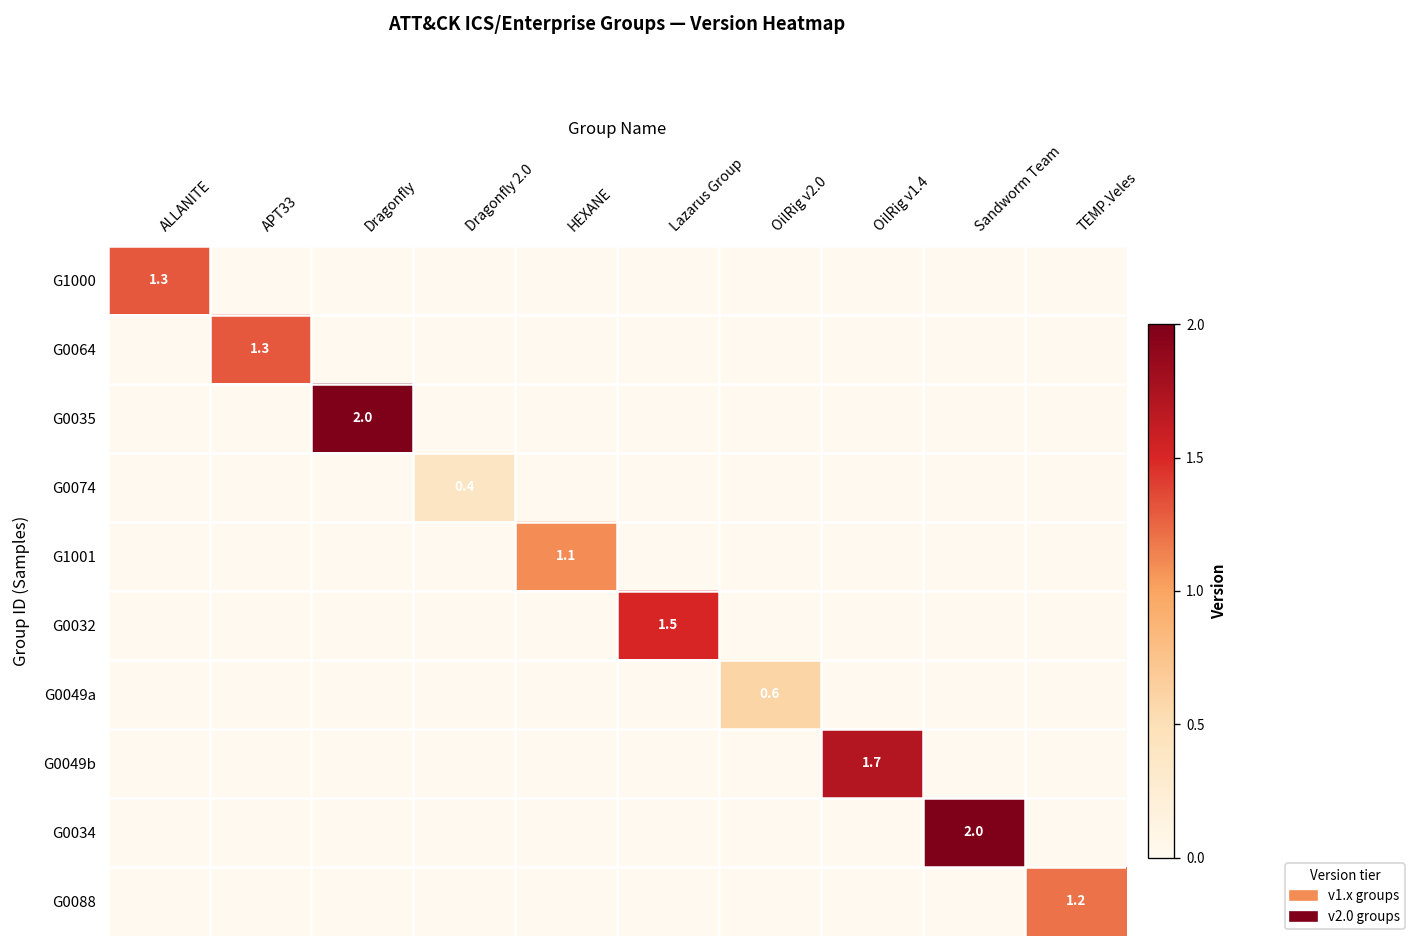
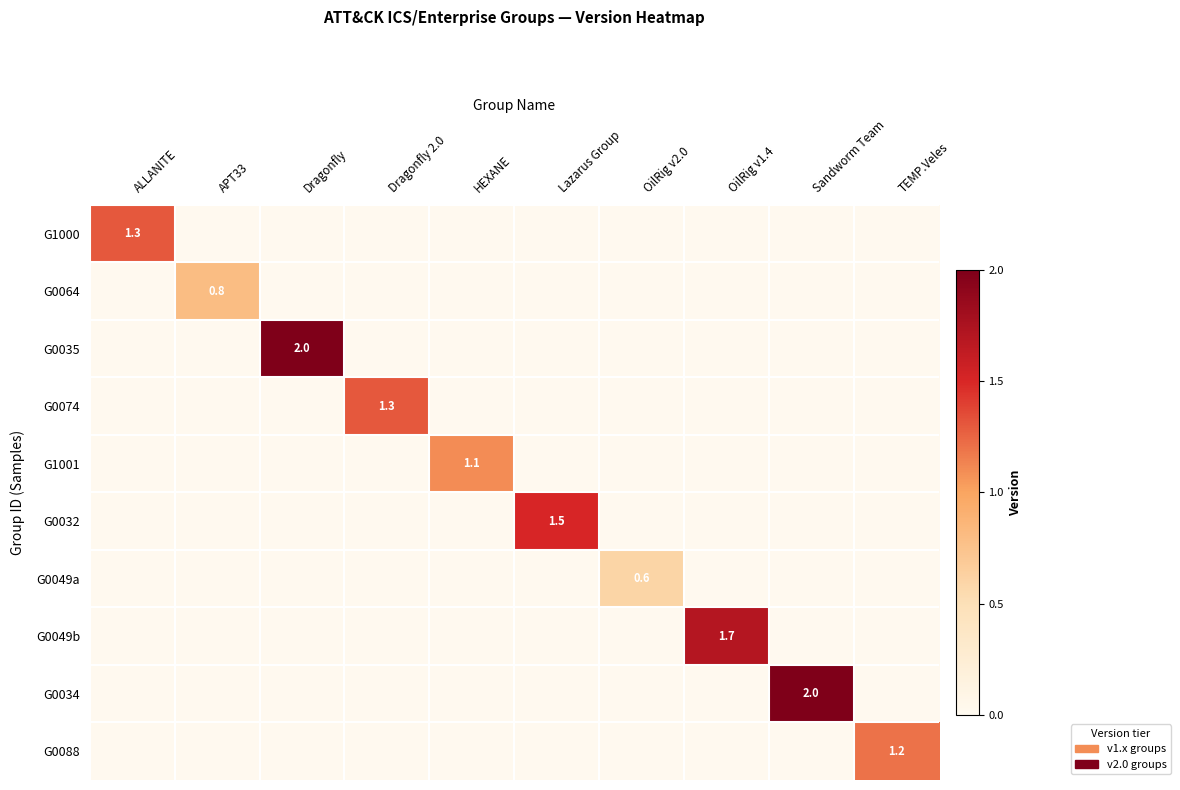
  {
    "G1000": {
      "ALLANITE": 1.3
    },
    "G0064": {
-     "APT33": 1.3
+     "APT33": 0.8
    },
    "G0035": {
      "Dragonfly": 2.0
    },
    "G0074": {
-     "Dragonfly 2.0": 0.4
+     "Dragonfly 2.0": 1.3
    },
    "G1001": {
      "HEXANE": 1.1
    },
    "G0032": {
      "Lazarus Group": 1.5
    },
    "G0049a": {
      "OilRig v2.0": 0.6
    },
    "G0049b": {
      "OilRig v1.4": 1.7
    },
    "G0034": {
      "Sandworm Team": 2.0
    },
    "G0088": {
      "TEMP.Veles": 1.2
    }
  }
